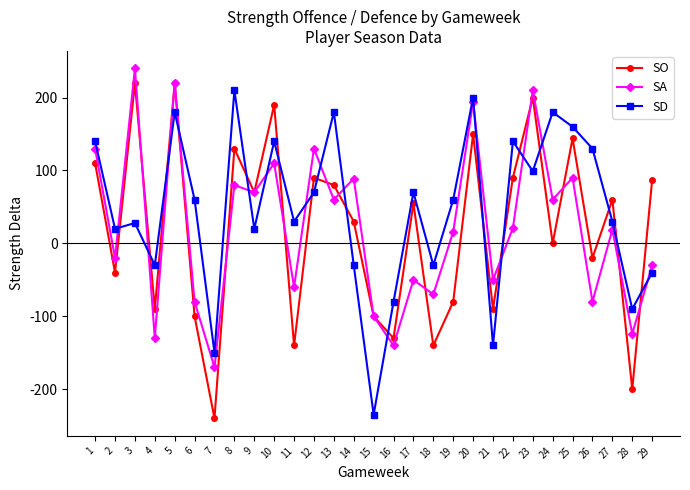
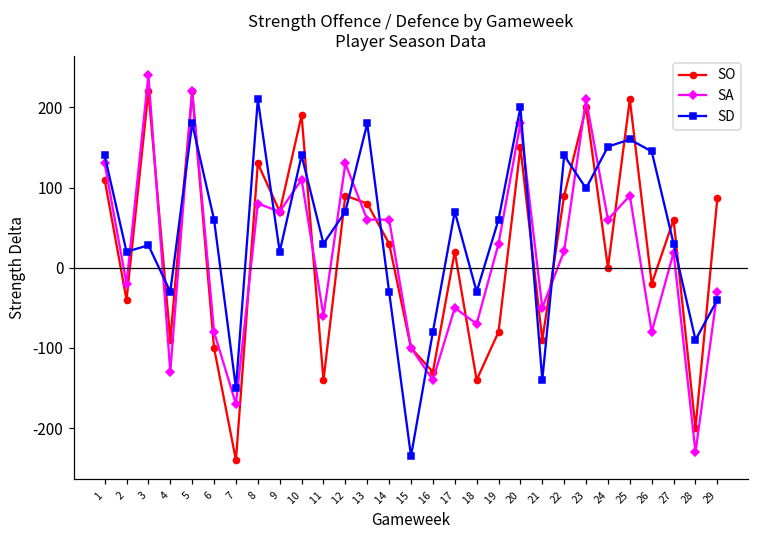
  {
    "SO": {
      "1": 110,
      "2": -40,
      "3": 220,
      "4": -90,
      "6": -100,
      "7": -240,
      "8": 130,
      "10": 190,
      "11": -140,
      "12": 90,
      "13": 80,
      "14": 30,
      "16": -130,
-     "17": 60,
+     "17": 20,
      "18": -140,
      "19": -80,
      "20": 150,
      "21": -90,
      "22": 90,
      "23": 200,
      "24": 0,
-     "25": 140,
+     "25": 210,
      "26": -20,
      "27": 60,
      "28": -200,
      "29": 90
    },
    "SA": {
      "1": 130,
      "2": -20,
      "3": 240,
      "4": -130,
      "6": -80,
      "7": -170,
      "8": 80,
      "10": 110,
      "11": -60,
      "12": 130,
      "13": 60,
-     "14": 90,
+     "14": 60,
      "16": -140,
      "17": -50,
      "18": -70,
-     "19": 20,
-     "20": 190,
+     "19": 30,
+     "20": 180,
      "21": -50,
      "22": 20,
      "23": 210,
      "24": 60,
      "25": 90,
      "26": -80,
      "27": 20,
-     "28": -120,
+     "28": -230,
      "29": -30
    },
    "SD": {
      "1": 140,
      "2": 20,
      "3": 30,
      "4": -30,
      "5": 180,
      "6": 60,
      "7": -150,
      "8": 210,
      "9": 20,
      "10": 140,
      "11": 30,
      "12": 70,
      "13": 180,
      "14": -30,
      "15": -240,
      "16": -80,
      "17": 70,
      "18": -30,
      "19": 60,
      "20": 200,
      "21": -140,
      "22": 140,
      "23": 100,
-     "24": 180,
+     "24": 150,
      "25": 160,
-     "26": 130,
+     "26": 150,
      "27": 30,
      "28": -90,
      "29": -40
    }
  }
